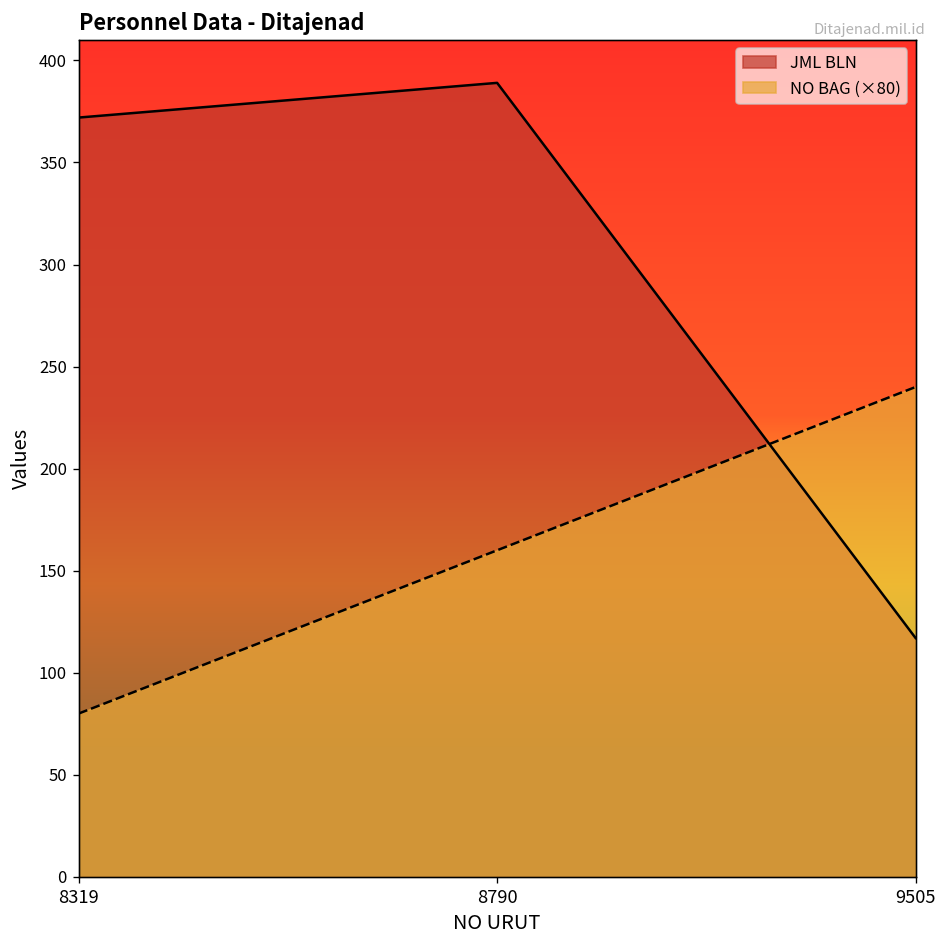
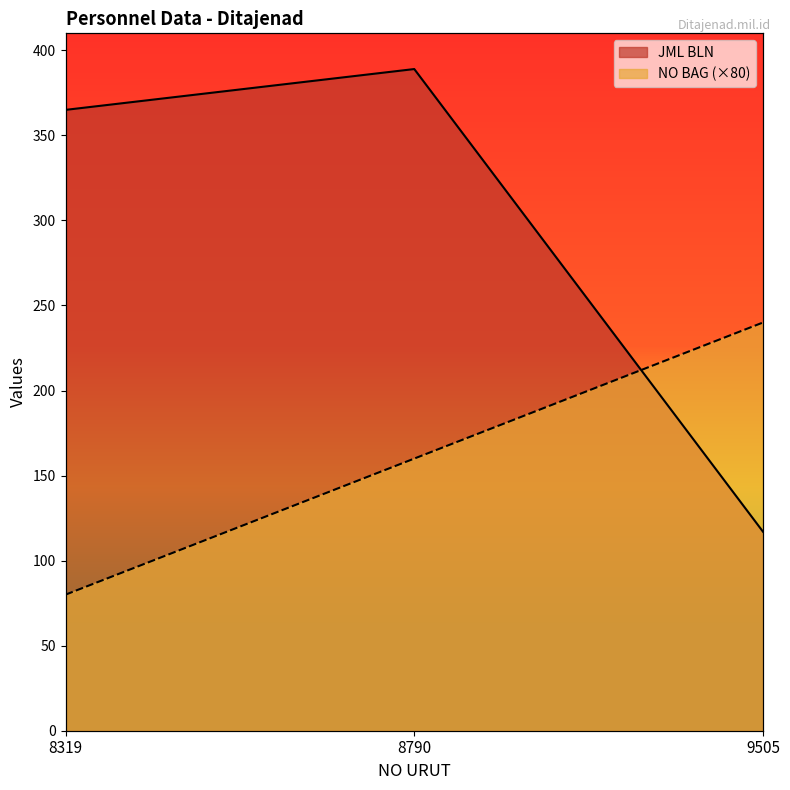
  {
    "JML BLN": {
-     "8319": 372,
+     "8319": 365,
      "8790": 389,
      "9505": 117
    },
    "NO BAG (×80)": {
      "8319": 80,
      "8790": 160,
      "9505": 240
    }
  }
